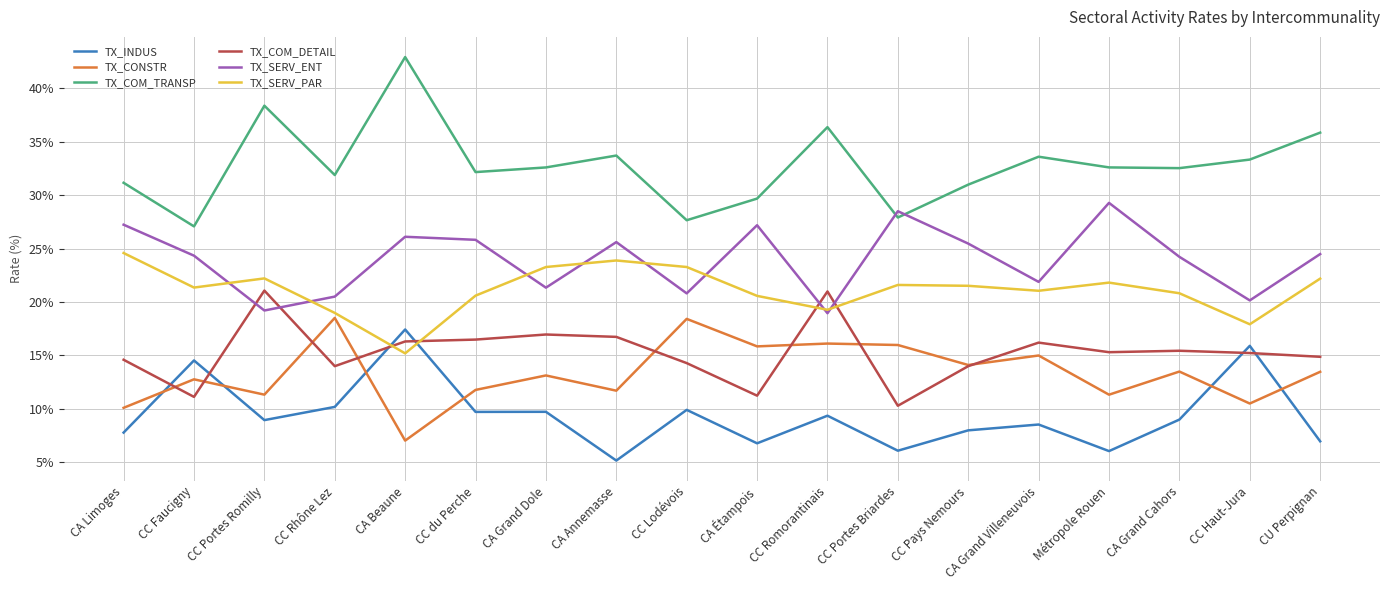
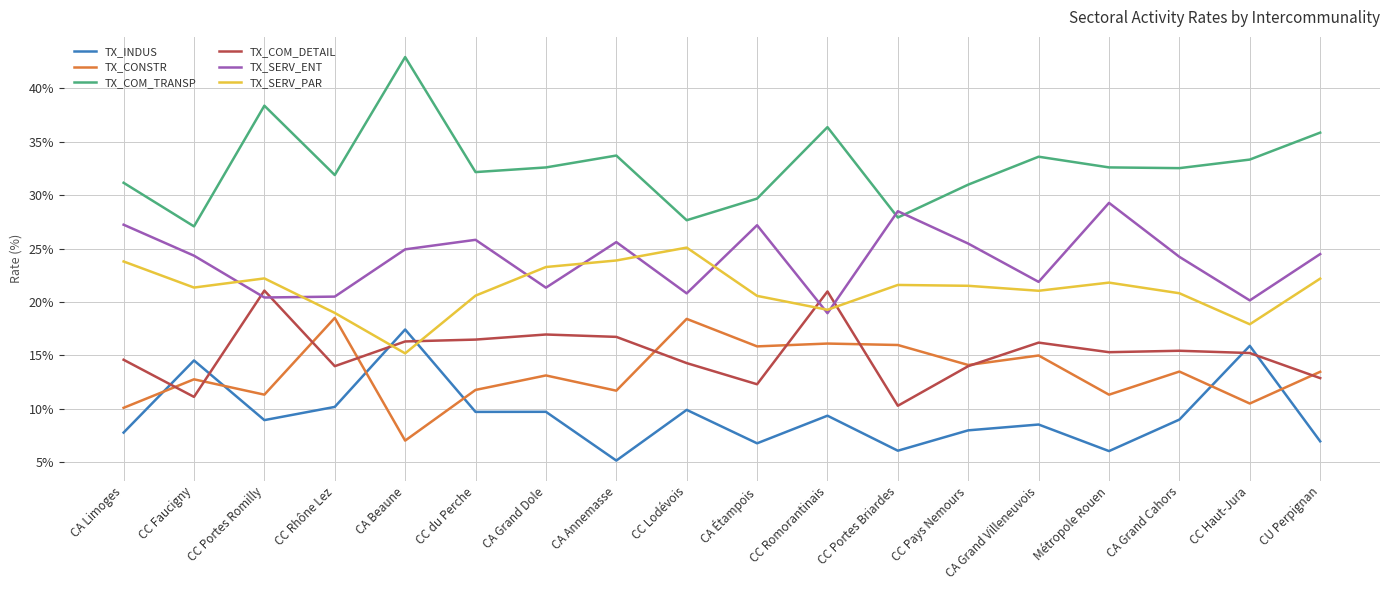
  {
    "TX_INDUS": {
      "CA Limoges": "7.8%",
      "CC Faucigny": "14.5%",
      "CC Portes Romilly": "8.9%",
      "CC Rhône Lez": "10.2%",
      "CA Beaune": "17.4%",
      "CC du Perche": "9.7%",
      "CA Grand Dole": "9.7%",
      "CA Annemasse": "5.1%",
      "CC Lodévois": "9.9%",
      "CA Étampois": "6.7%",
      "CC Romorantinais": "9.3%",
      "CC Portes Briardes": "6.1%",
      "CC Pays Nemours": "8.0%",
      "CA Grand Villeneuvois": "8.5%",
      "Métropole Rouen": "6.0%",
      "CA Grand Cahors": "9.0%",
      "CC Haut-Jura": "15.9%",
      "CU Perpignan": "6.9%"
    },
    "TX_CONSTR": {
      "CA Limoges": "10.1%",
      "CC Faucigny": "12.7%",
      "CC Portes Romilly": "11.3%",
      "CC Rhône Lez": "18.5%",
      "CA Beaune": "7.0%",
      "CC du Perche": "11.7%",
      "CA Grand Dole": "13.1%",
      "CA Annemasse": "11.7%",
      "CC Lodévois": "18.4%",
      "CA Étampois": "15.8%",
      "CC Romorantinais": "16.1%",
      "CC Portes Briardes": "16.0%",
      "CA Grand Villeneuvois": "15.0%",
      "Métropole Rouen": "11.3%",
      "CA Grand Cahors": "13.5%",
      "CC Haut-Jura": "10.5%",
      "CU Perpignan": "13.4%"
    },
    "TX_COM_TRANSP": {
      "CA Limoges": "31.2%",
      "CC Faucigny": "27.1%",
      "CC Portes Romilly": "38.4%",
      "CC Rhône Lez": "31.9%",
      "CA Beaune": "42.9%",
      "CC du Perche": "32.2%",
      "CA Grand Dole": "32.6%",
      "CA Annemasse": "33.7%",
      "CC Lodévois": "27.6%",
      "CA Étampois": "29.7%",
      "CC Romorantinais": "36.4%",
      "CC Portes Briardes": "27.9%",
      "CC Pays Nemours": "31.0%",
      "CA Grand Villeneuvois": "33.6%",
      "Métropole Rouen": "32.6%",
      "CA Grand Cahors": "32.5%",
      "CC Haut-Jura": "33.3%",
      "CU Perpignan": "35.9%"
    },
    "TX_COM_DETAIL": {
      "CA Limoges": "14.6%",
      "CC Faucigny": "11.1%",
      "CC Portes Romilly": "21.1%",
      "CC Rhône Lez": "14.0%",
      "CA Beaune": "16.3%",
      "CC du Perche": "16.5%",
      "CA Grand Dole": "16.9%",
      "CA Annemasse": "16.7%",
      "CC Lodévois": "14.3%",
-     "CA Étampois": "11.2%",
+     "CA Étampois": "12.3%",
      "CC Romorantinais": "21.0%",
      "CC Portes Briardes": "10.3%",
      "CA Grand Villeneuvois": "16.2%",
      "Métropole Rouen": "15.3%",
      "CA Grand Cahors": "15.4%",
      "CC Haut-Jura": "15.2%",
-     "CU Perpignan": "14.9%"
+     "CU Perpignan": "12.9%"
    },
    "TX_SERV_ENT": {
      "CA Limoges": "27.2%",
      "CC Faucigny": "24.3%",
-     "CC Portes Romilly": "19.2%",
+     "CC Portes Romilly": "20.4%",
      "CC Rhône Lez": "20.5%",
-     "CA Beaune": "26.1%",
+     "CA Beaune": "24.9%",
      "CC du Perche": "25.8%",
      "CA Grand Dole": "21.3%",
      "CA Annemasse": "25.6%",
      "CC Lodévois": "20.8%",
      "CA Étampois": "27.2%",
      "CC Romorantinais": "18.9%",
      "CC Portes Briardes": "28.5%",
      "CC Pays Nemours": "25.5%",
      "CA Grand Villeneuvois": "21.9%",
      "Métropole Rouen": "29.3%",
      "CA Grand Cahors": "24.2%",
      "CC Haut-Jura": "20.1%",
      "CU Perpignan": "24.5%"
    },
    "TX_SERV_PAR": {
-     "CA Limoges": "24.6%",
+     "CA Limoges": "23.8%",
      "CC Faucigny": "21.3%",
      "CC Portes Romilly": "22.2%",
      "CC Rhône Lez": "19.0%",
      "CA Beaune": "15.2%",
      "CC du Perche": "20.6%",
      "CA Grand Dole": "23.3%",
      "CA Annemasse": "23.9%",
-     "CC Lodévois": "23.3%",
+     "CC Lodévois": "25.1%",
      "CA Étampois": "20.6%",
      "CC Romorantinais": "19.3%",
      "CC Portes Briardes": "21.6%",
      "CC Pays Nemours": "21.5%",
      "CA Grand Villeneuvois": "21.0%",
      "Métropole Rouen": "21.8%",
      "CA Grand Cahors": "20.8%",
      "CC Haut-Jura": "17.9%",
      "CU Perpignan": "22.2%"
    }
  }
